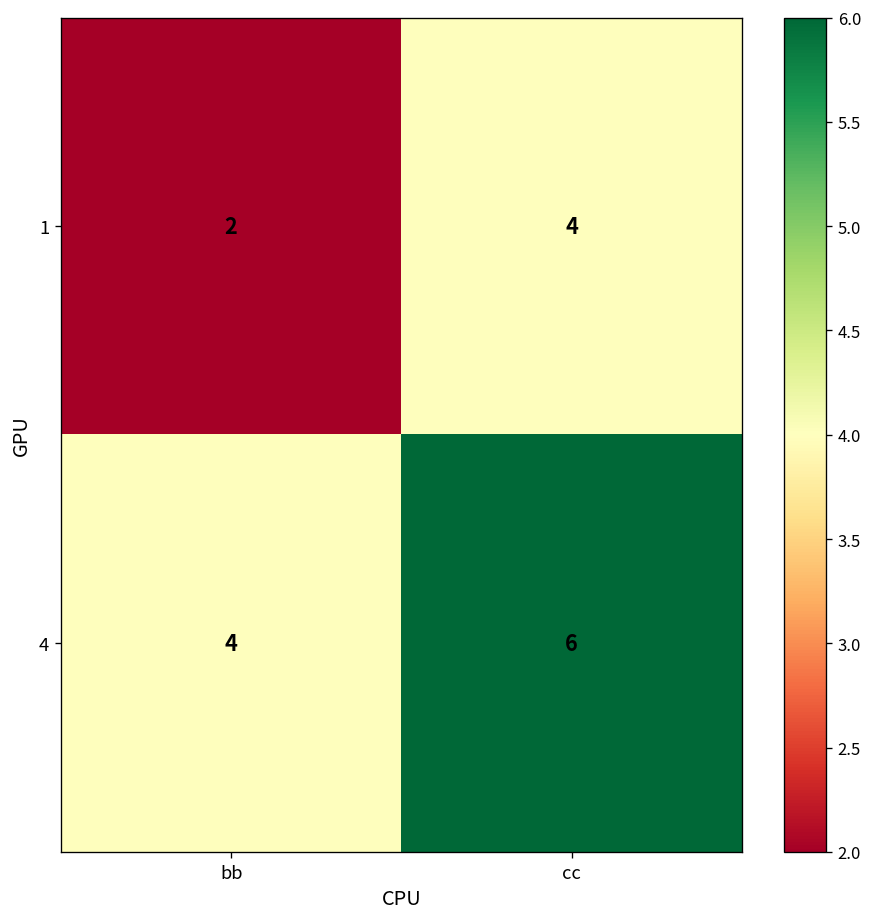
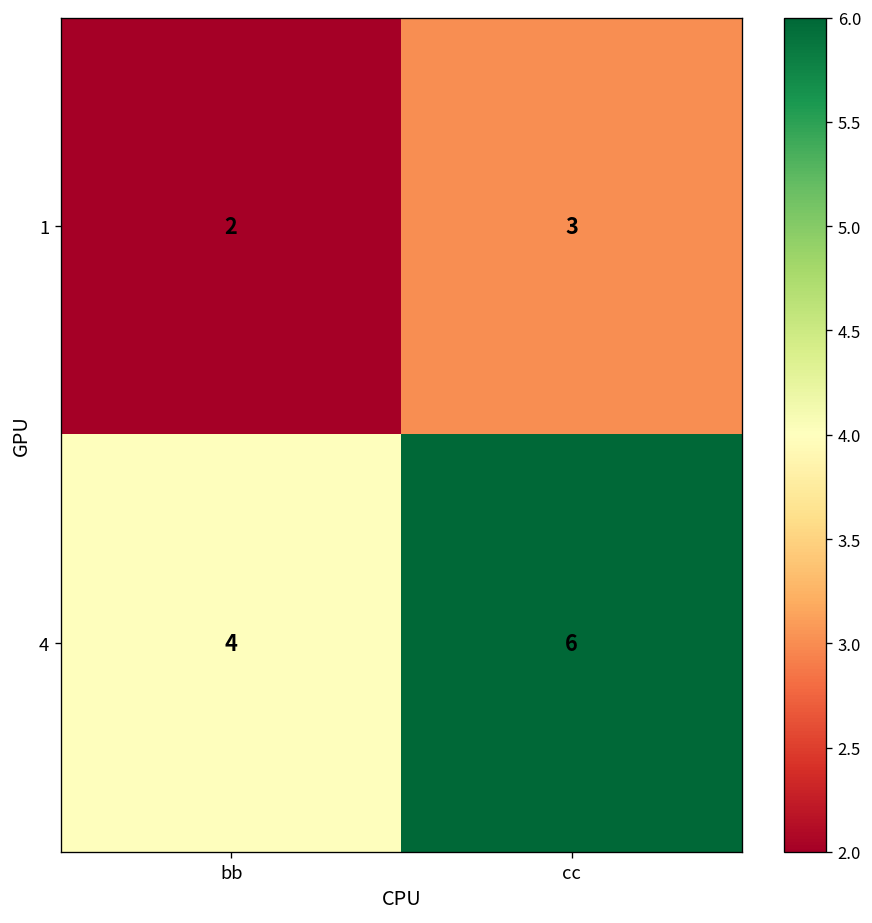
  {
    "1": {
      "bb": 2,
-     "cc": 4
+     "cc": 3
    },
    "4": {
      "bb": 4,
      "cc": 6
    }
  }
